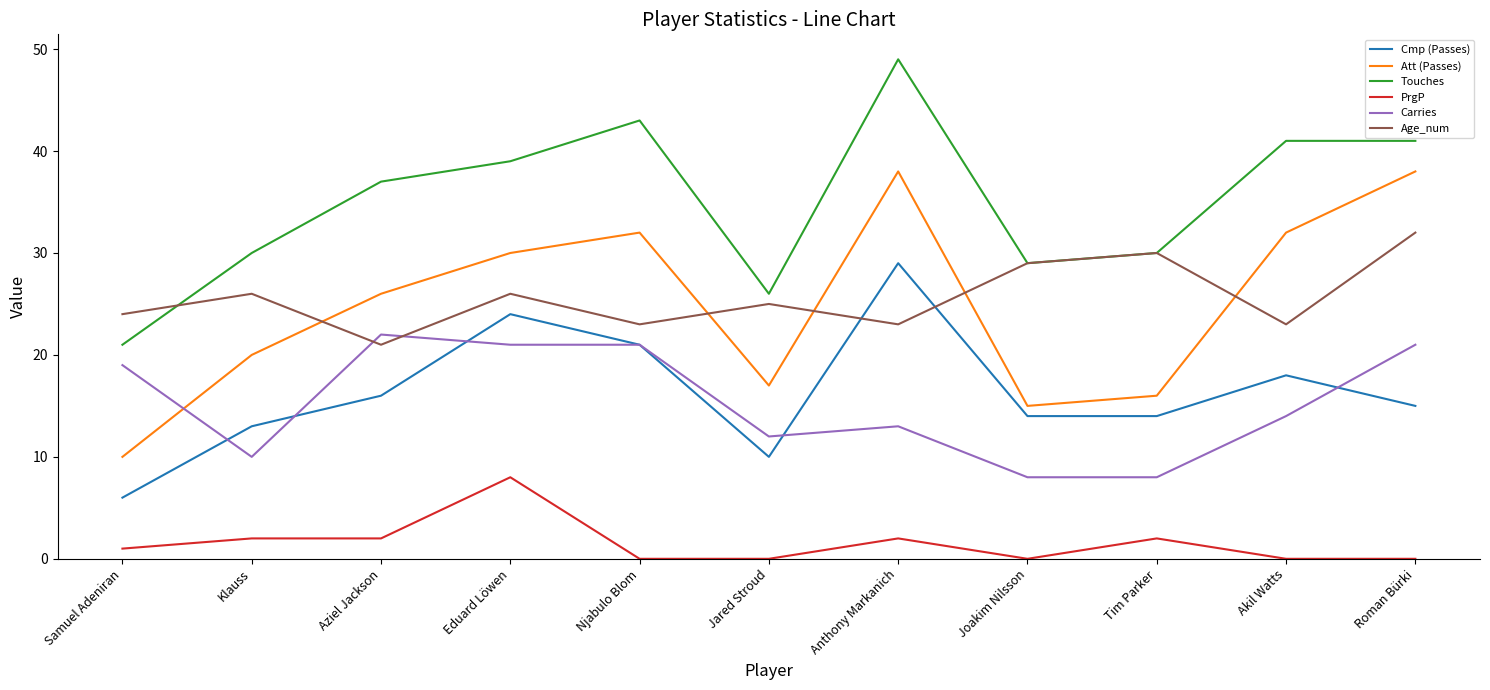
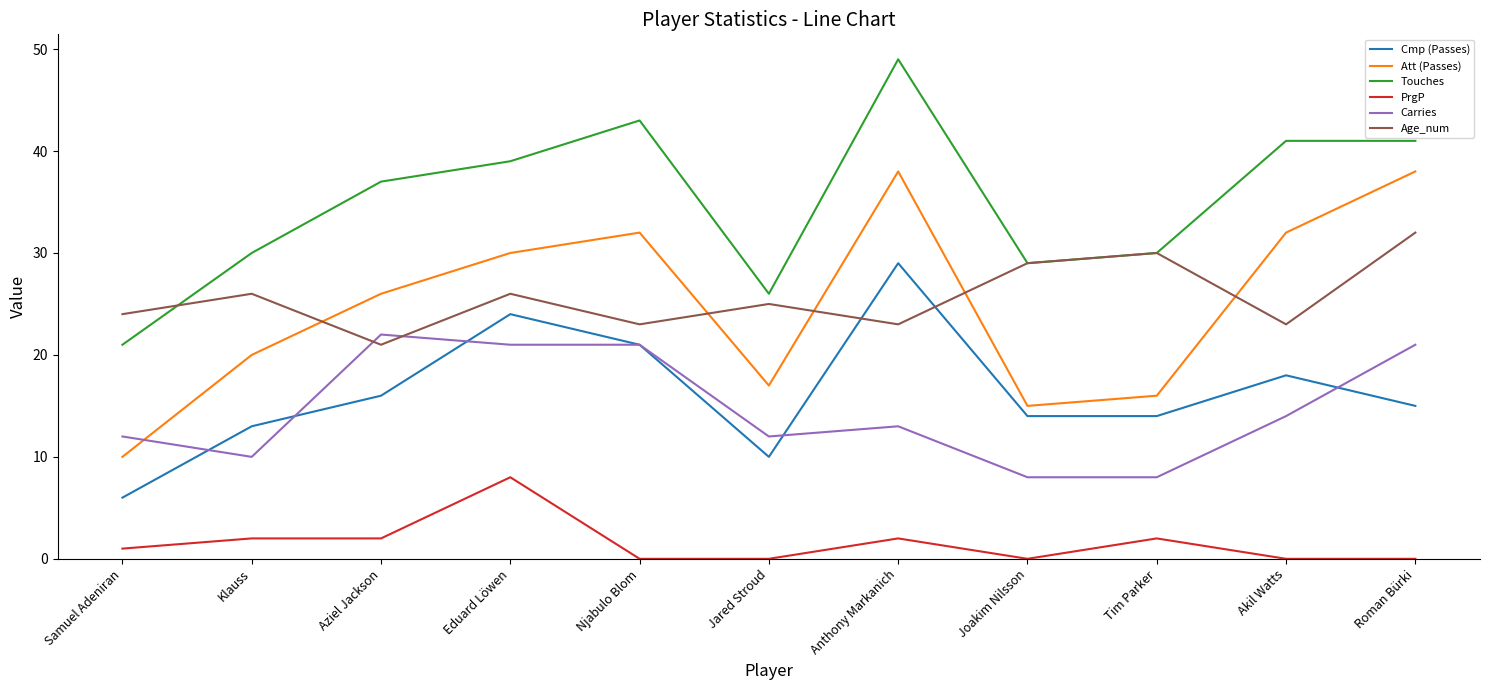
  {
    "Cmp (Passes)": {
      "Samuel Adeniran": 6,
      "Klauss": 13,
      "Aziel Jackson": 16,
      "Eduard Löwen": 24,
      "Jared Stroud": 10,
      "Anthony Markanich": 29,
      "Joakim Nilsson": 14,
      "Tim Parker": 14,
      "Akil Watts": 18,
      "Roman Bürki": 15
    },
    "Att (Passes)": {
      "Samuel Adeniran": 10,
      "Klauss": 20,
      "Aziel Jackson": 26,
      "Eduard Löwen": 30,
      "Njabulo Blom": 32,
      "Jared Stroud": 17,
      "Anthony Markanich": 38,
      "Joakim Nilsson": 15,
      "Tim Parker": 16,
      "Akil Watts": 32,
      "Roman Bürki": 38
    },
    "Touches": {
      "Samuel Adeniran": 21,
      "Klauss": 30,
      "Aziel Jackson": 37,
      "Eduard Löwen": 39,
      "Njabulo Blom": 43,
      "Jared Stroud": 26,
      "Anthony Markanich": 49,
      "Akil Watts": 41,
      "Roman Bürki": 41
    },
    "PrgP": {
      "Samuel Adeniran": 1,
      "Klauss": 2,
      "Aziel Jackson": 2,
      "Eduard Löwen": 8,
      "Njabulo Blom": 0,
      "Jared Stroud": 0,
      "Anthony Markanich": 2,
      "Joakim Nilsson": 0,
      "Tim Parker": 2,
      "Akil Watts": 0,
      "Roman Bürki": 0
    },
    "Carries": {
-     "Samuel Adeniran": 19,
+     "Samuel Adeniran": 12,
      "Klauss": 10,
      "Aziel Jackson": 22,
      "Eduard Löwen": 21,
      "Jared Stroud": 12,
      "Anthony Markanich": 13,
      "Joakim Nilsson": 8,
      "Tim Parker": 8,
      "Akil Watts": 14,
      "Roman Bürki": 21
    },
    "Age_num": {
      "Samuel Adeniran": 24,
      "Klauss": 26,
      "Aziel Jackson": 21,
      "Eduard Löwen": 26,
      "Njabulo Blom": 23,
      "Jared Stroud": 25,
      "Anthony Markanich": 23,
      "Akil Watts": 23,
      "Roman Bürki": 32
    }
  }
